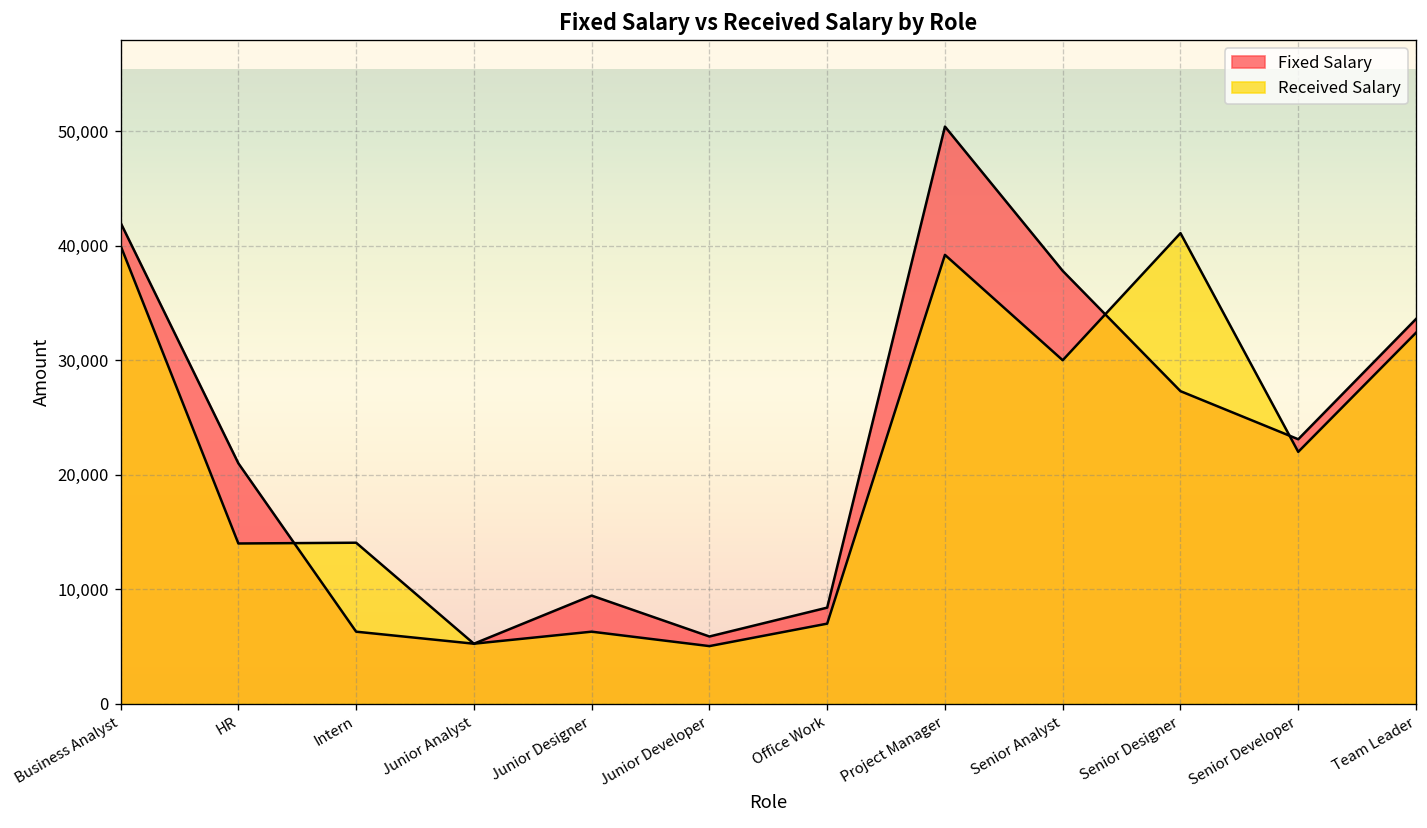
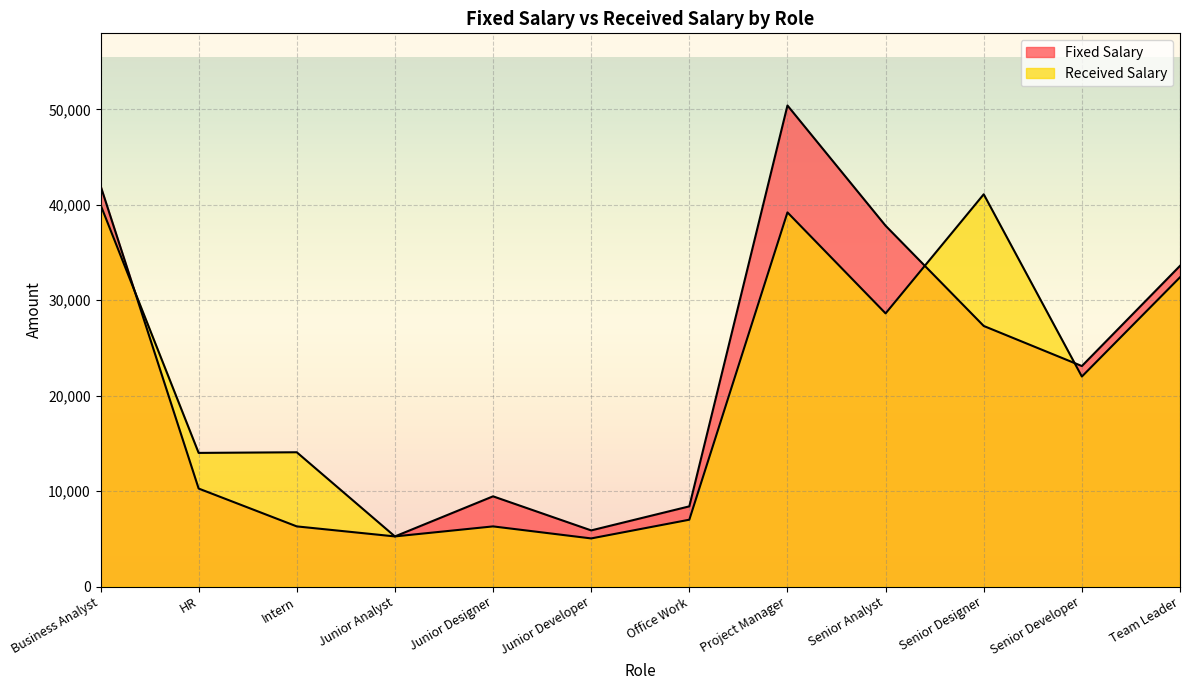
  {
    "Fixed Salary": {
      "Business Analyst": "42,000",
-     "HR": "21,000",
+     "HR": "10,000",
      "Intern": "6,000",
      "Junior Designer": "9,000",
      "Junior Developer": "6,000",
      "Office Work": "8,000",
      "Project Manager": "50,000",
      "Senior Analyst": "38,000",
      "Senior Designer": "27,000",
      "Senior Developer": "23,000",
      "Team Leader": "34,000"
    },
    "Received Salary": {
      "Business Analyst": "40,000",
      "HR": "14,000",
      "Intern": "14,000",
      "Junior Designer": "6,000",
      "Junior Developer": "5,000",
      "Office Work": "7,000",
      "Project Manager": "39,000",
-     "Senior Analyst": "30,000",
+     "Senior Analyst": "29,000",
      "Senior Designer": "41,000",
      "Senior Developer": "22,000",
      "Team Leader": "32,000"
    }
  }
